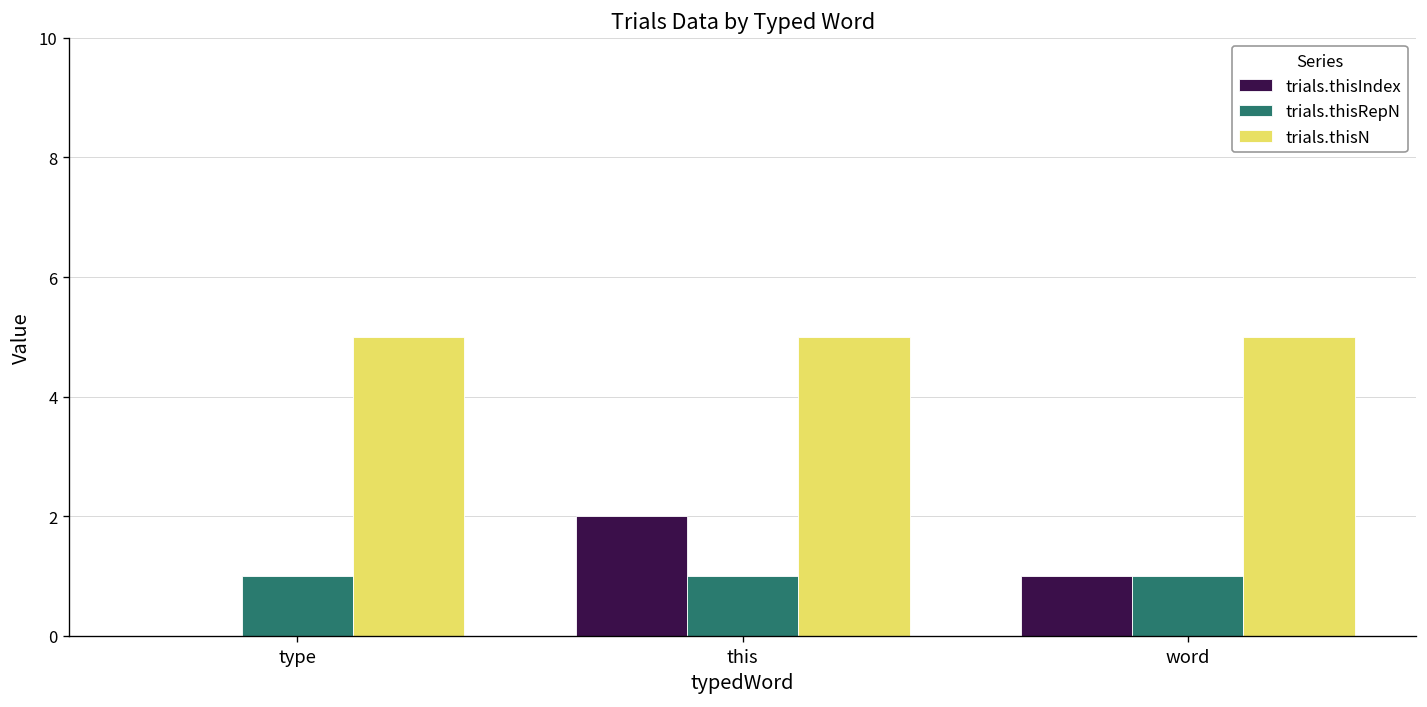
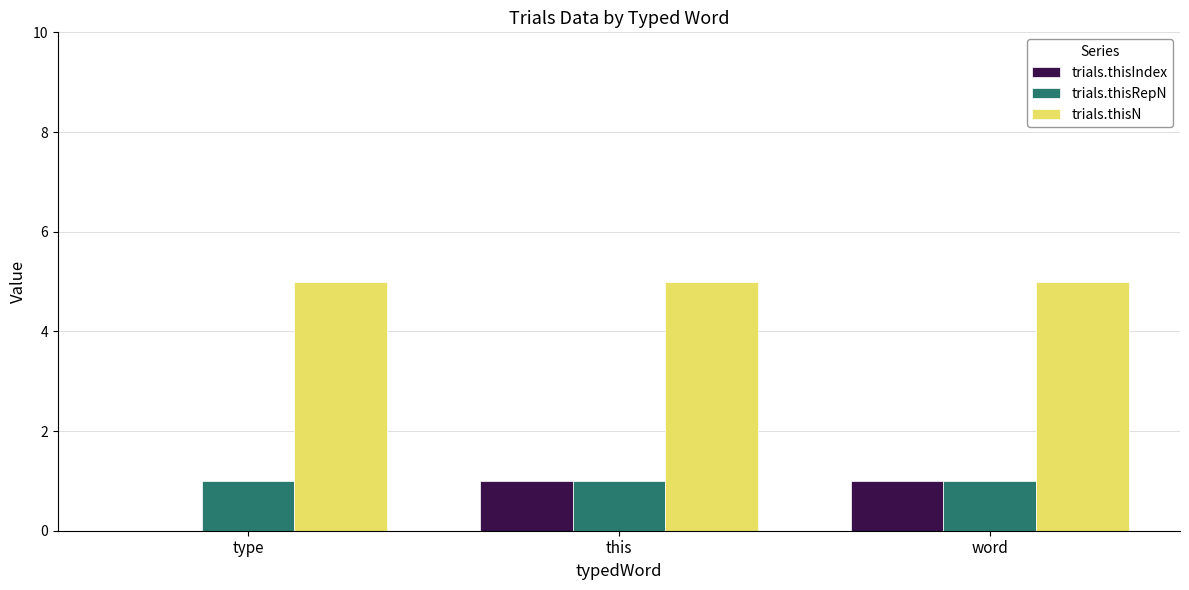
  {
    "trials.thisIndex": {
      "type": 0,
-     "this": 2,
+     "this": 1,
      "word": 1
    },
    "trials.thisRepN": {
      "type": 1,
      "this": 1,
      "word": 1
    },
    "trials.thisN": {
      "type": 5,
      "this": 5,
      "word": 5
    }
  }
